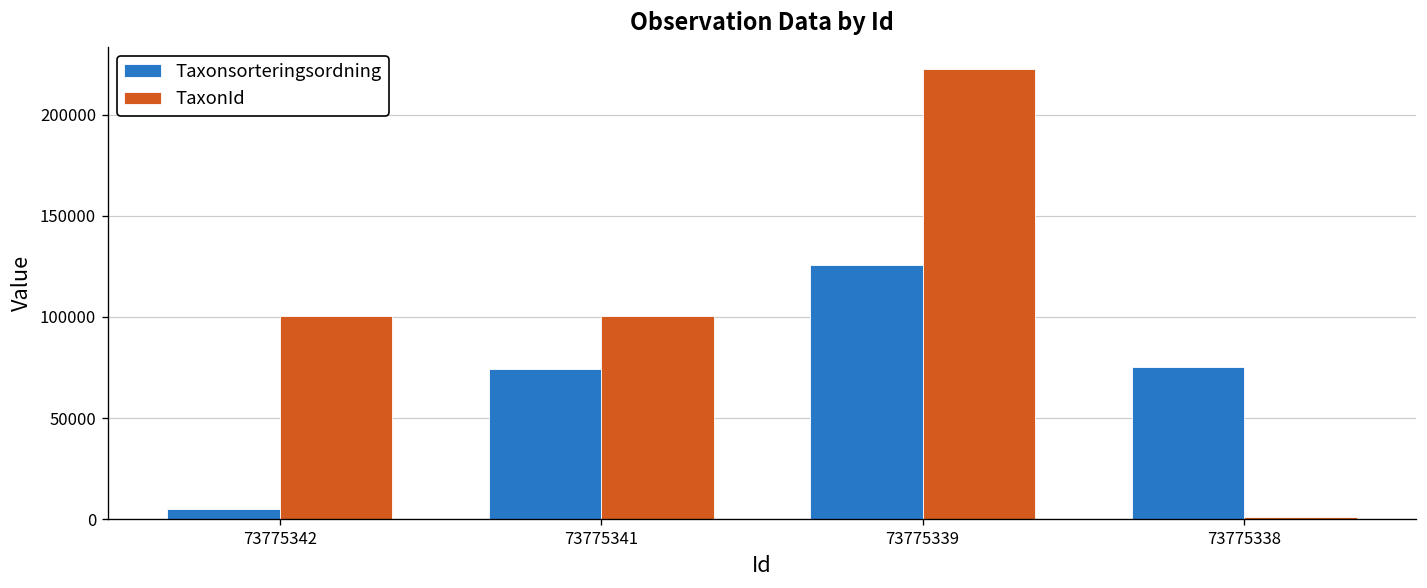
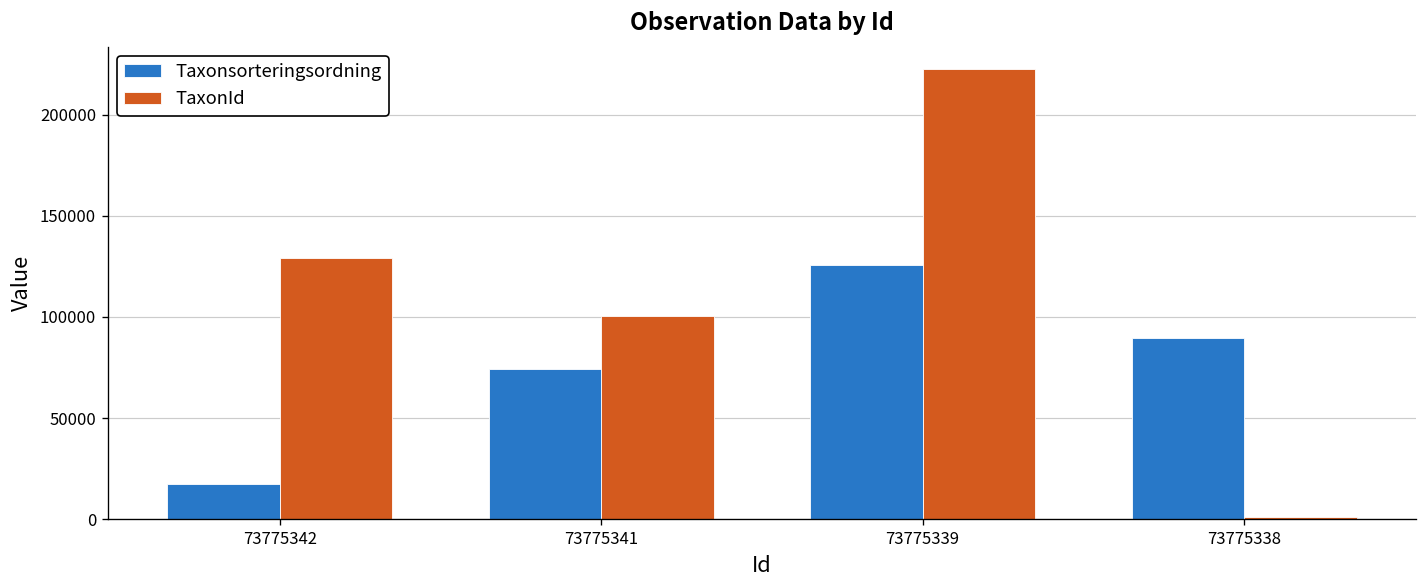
  {
    "Taxonsorteringsordning": {
-     "73775342": 5000,
+     "73775342": 17000,
      "73775341": 74000,
      "73775339": 126000,
-     "73775338": 75000
+     "73775338": 89000
    },
    "TaxonId": {
-     "73775342": 101000,
+     "73775342": 129000,
      "73775341": 100000,
      "73775339": 222000
    }
  }
